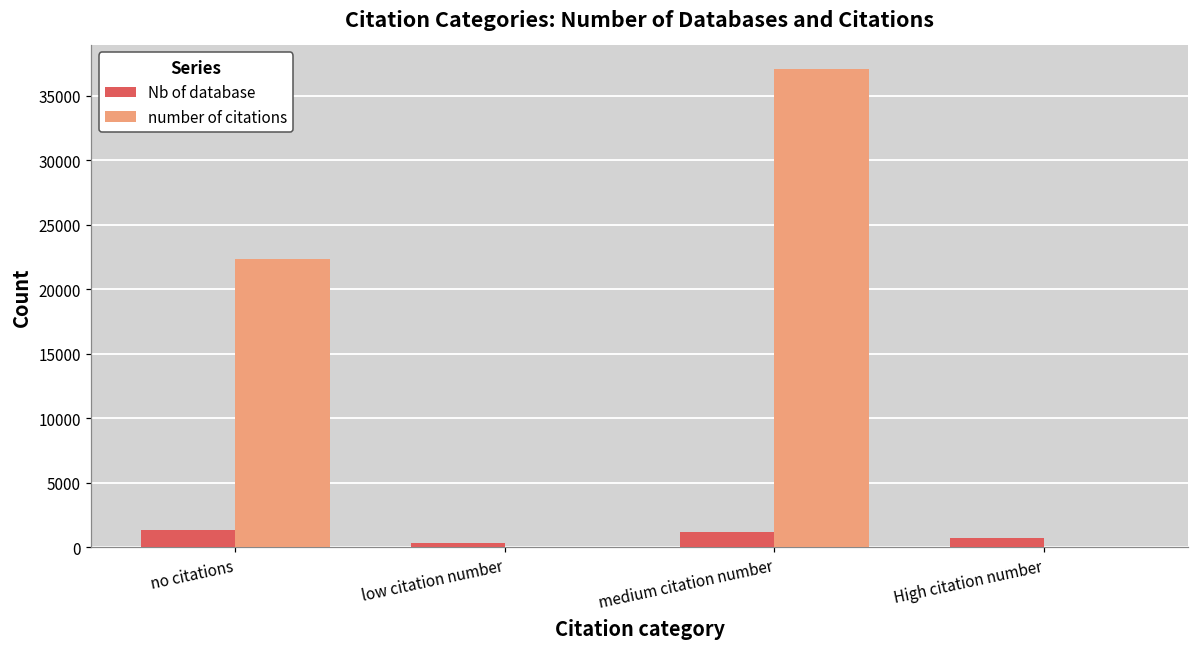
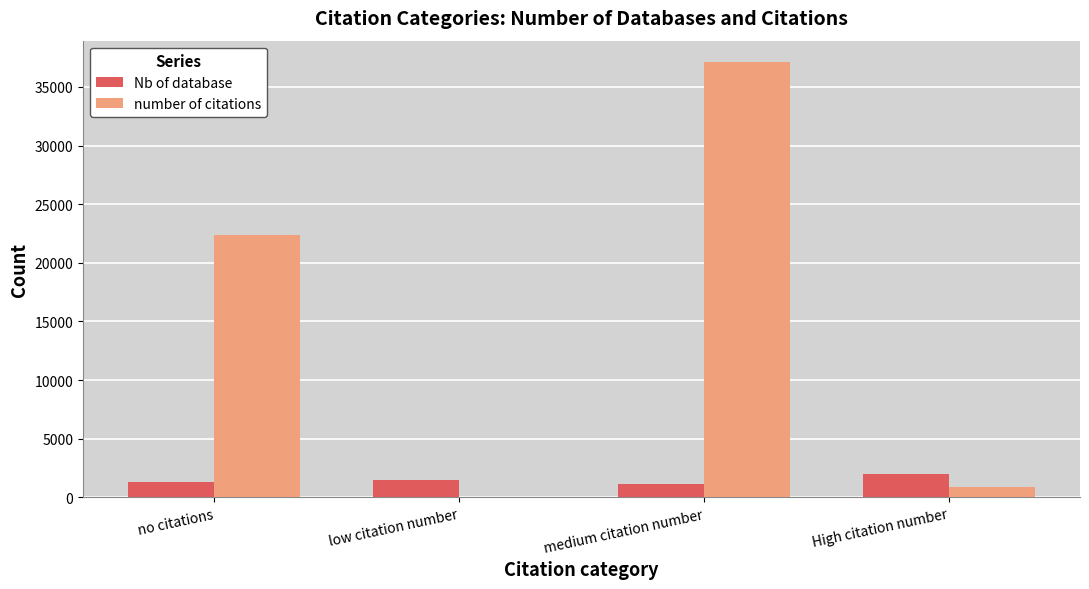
  {
    "Nb of database": {
      "no citations": 1300,
-     "low citation number": 400,
+     "low citation number": 1500,
      "medium citation number": 1100,
-     "High citation number": 700
+     "High citation number": 2000
    },
    "number of citations": {
      "no citations": 22400,
      "low citation number": 0,
      "medium citation number": 37100,
-     "High citation number": 0
+     "High citation number": 900
    }
  }
